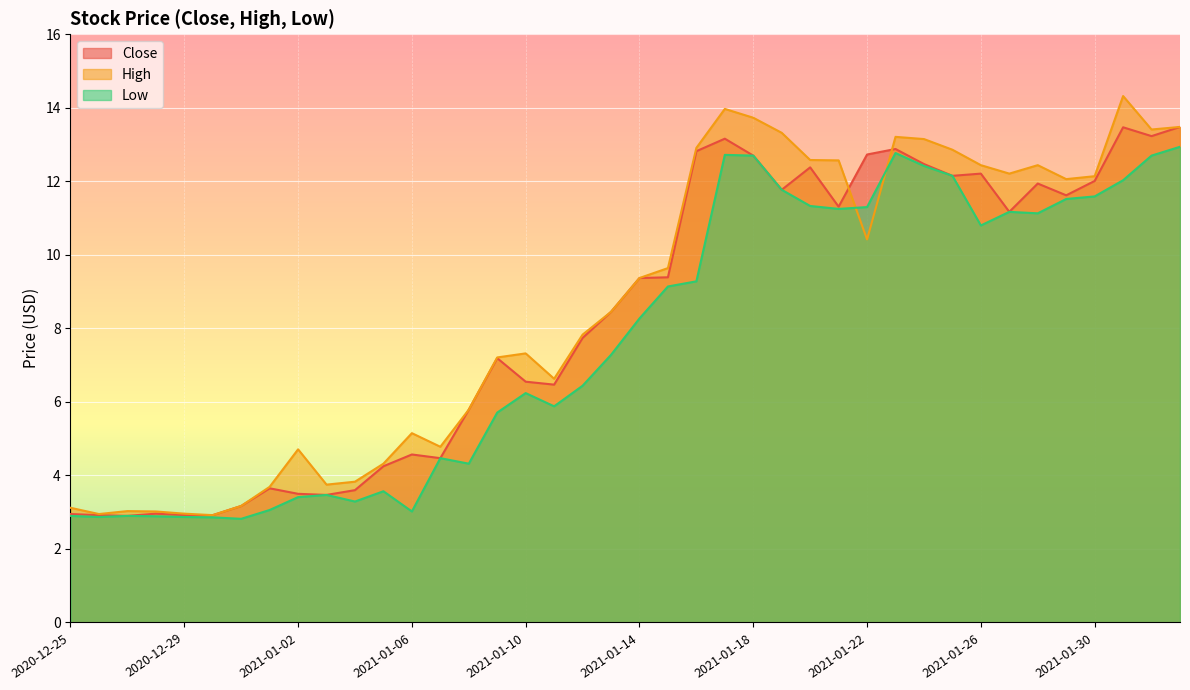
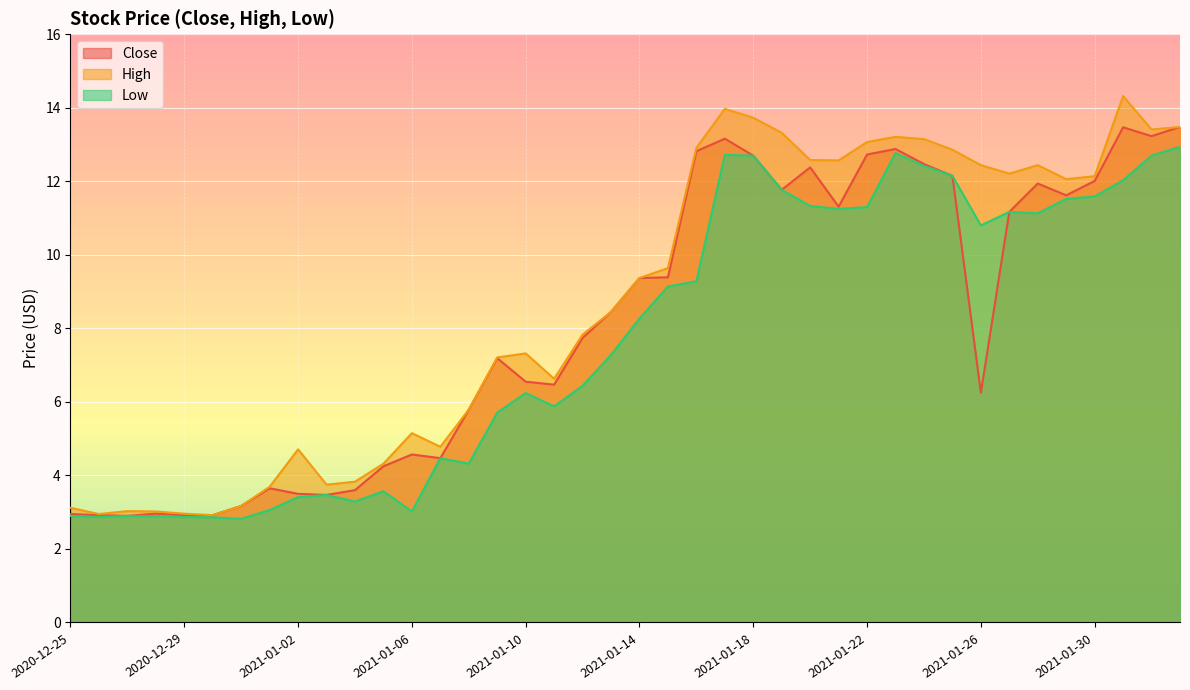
  {
    "Close": {
      "2021-01-02": 3.5,
      "2021-01-06": 4.6,
      "2021-01-10": 6.6,
      "2021-01-22": 12.7,
-     "2021-01-26": 12.2,
+     "2021-01-26": 6.3,
      "2021-01-30": 12.0
    },
    "High": {
      "2020-12-25": 3.1,
      "2021-01-02": 4.7,
      "2021-01-06": 5.2,
      "2021-01-10": 7.3,
      "2021-01-18": 13.7,
-     "2021-01-22": 10.4,
+     "2021-01-22": 13.1,
      "2021-01-26": 12.4,
      "2021-01-30": 12.1
    },
    "Low": {
      "2021-01-02": 3.4,
      "2021-01-06": 3.0,
      "2021-01-10": 6.2,
      "2021-01-14": 8.3,
      "2021-01-22": 11.3,
      "2021-01-26": 10.8,
      "2021-01-30": 11.6
    }
  }
